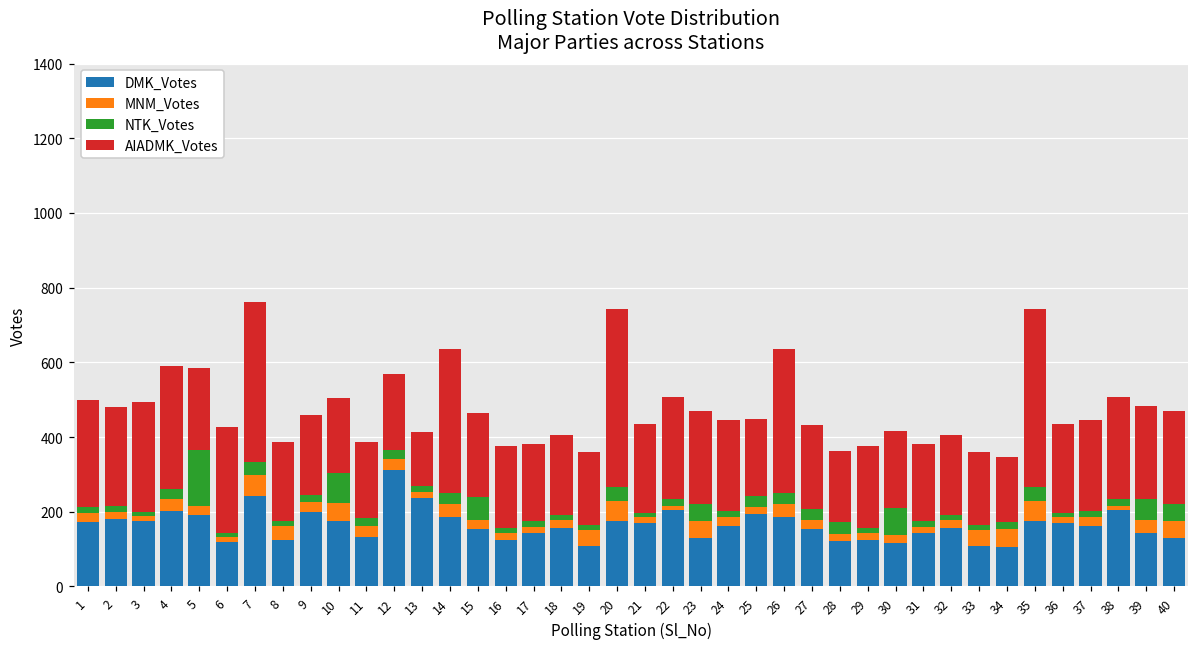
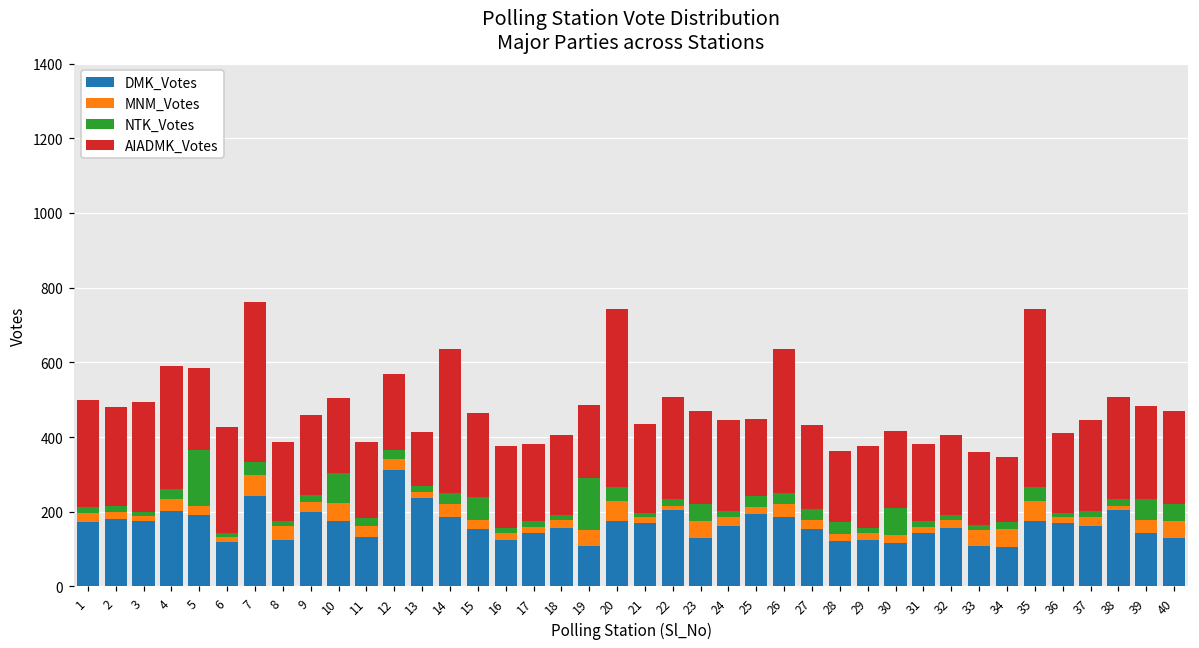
  {
    "DMK_Votes": {
      "1": 170,
      "2": 180,
      "3": 170,
      "4": 200,
      "5": 190,
      "6": 120,
      "7": 240,
      "8": 120,
      "9": 200,
      "10": 170,
      "11": 130,
      "12": 310,
      "13": 240,
      "14": 190,
      "15": 150,
      "16": 130,
      "17": 140,
      "18": 160,
      "19": 110,
      "20": 180,
      "21": 170,
      "22": 210,
      "23": 130,
      "24": 160,
      "25": 190,
      "26": 190,
      "27": 150,
      "28": 120,
      "29": 130,
      "30": 120,
      "31": 140,
      "32": 160,
      "33": 110,
      "34": 110,
      "35": 180,
      "36": 170,
      "37": 160,
      "38": 210,
      "39": 140,
      "40": 130
    },
    "MNM_Votes": {
      "1": 20,
      "2": 20,
      "3": 20,
      "4": 30,
      "5": 30,
      "6": 10,
      "7": 60,
      "8": 40,
      "9": 30,
      "10": 50,
      "11": 30,
      "12": 30,
      "13": 20,
      "14": 30,
      "15": 30,
      "16": 20,
      "17": 20,
      "18": 20,
      "19": 40,
      "20": 50,
      "21": 20,
      "22": 10,
      "23": 50,
      "24": 20,
      "25": 20,
      "26": 30,
      "27": 30,
      "28": 20,
      "29": 20,
      "30": 20,
      "31": 20,
      "32": 20,
      "33": 40,
      "34": 50,
      "35": 50,
      "36": 20,
      "37": 20,
      "38": 10,
      "39": 40,
      "40": 50
    },
    "NTK_Votes": {
      "1": 20,
      "2": 20,
      "3": 10,
      "4": 30,
      "5": 150,
      "6": 10,
      "7": 40,
      "8": 10,
      "9": 20,
      "10": 80,
      "11": 20,
      "12": 30,
      "13": 20,
      "14": 30,
      "15": 60,
      "16": 10,
      "17": 20,
      "18": 20,
-     "19": 20,
+     "19": 140,
      "20": 40,
      "21": 10,
      "22": 20,
      "23": 50,
      "24": 20,
      "25": 30,
      "26": 30,
      "27": 30,
      "28": 30,
      "29": 10,
      "30": 70,
      "31": 20,
      "32": 20,
      "33": 20,
      "34": 20,
      "35": 40,
      "36": 10,
      "37": 20,
      "38": 20,
      "39": 60,
      "40": 50
    },
    "AIADMK_Votes": {
      "1": 290,
      "2": 270,
      "3": 290,
      "4": 330,
      "5": 220,
      "6": 290,
      "7": 430,
      "8": 210,
      "9": 220,
      "10": 200,
      "11": 210,
      "12": 200,
      "13": 150,
      "14": 390,
      "15": 230,
      "16": 220,
      "17": 210,
      "18": 210,
      "19": 200,
      "20": 480,
      "21": 240,
      "22": 270,
      "23": 250,
      "24": 240,
      "25": 210,
      "26": 390,
      "27": 230,
      "28": 190,
      "29": 220,
      "30": 210,
      "31": 210,
      "32": 210,
      "33": 200,
      "34": 170,
      "35": 480,
-     "36": 240,
+     "36": 210,
      "37": 240,
      "38": 270,
      "39": 250,
      "40": 250
    }
  }
